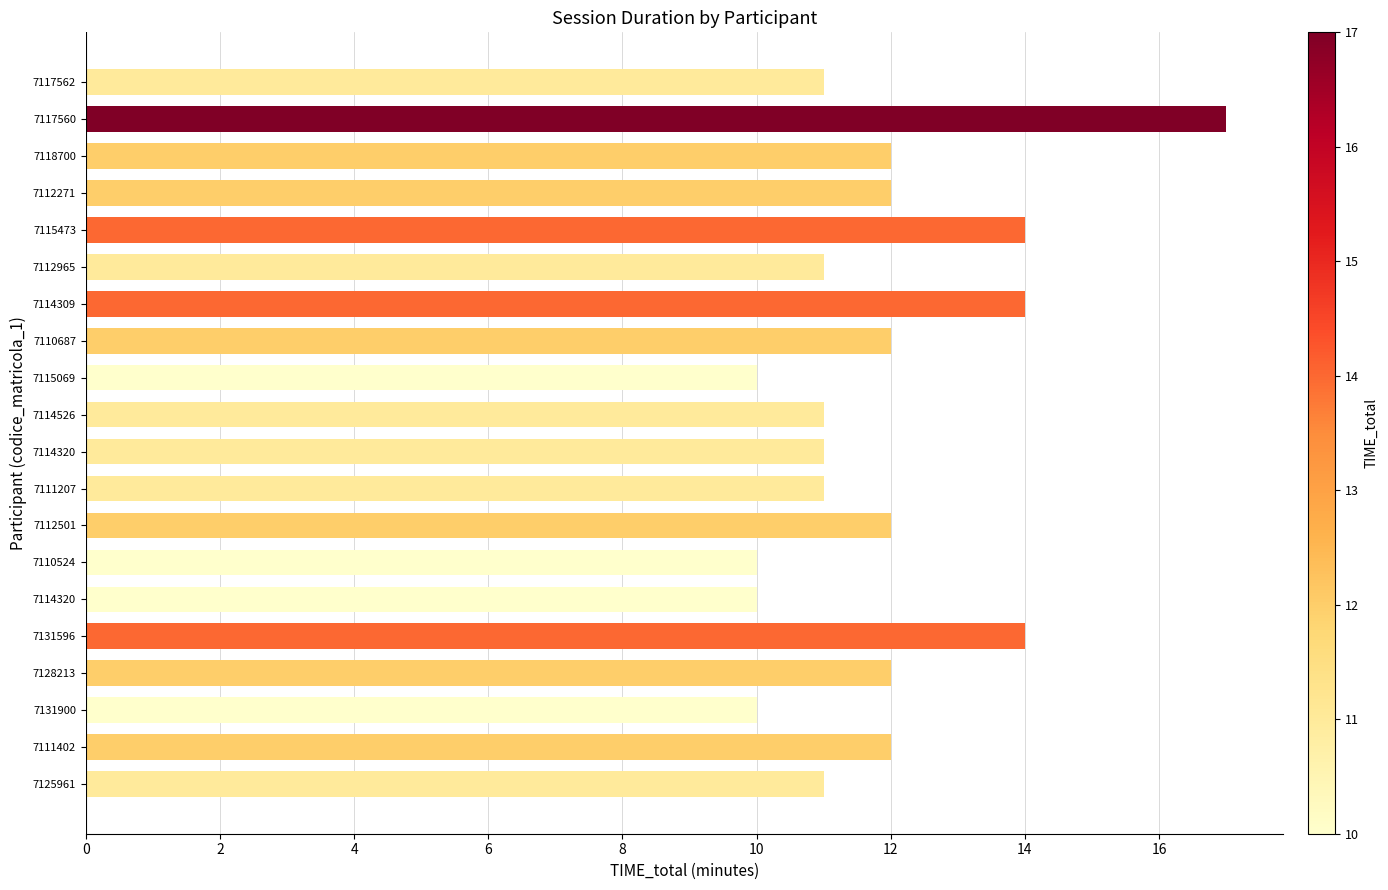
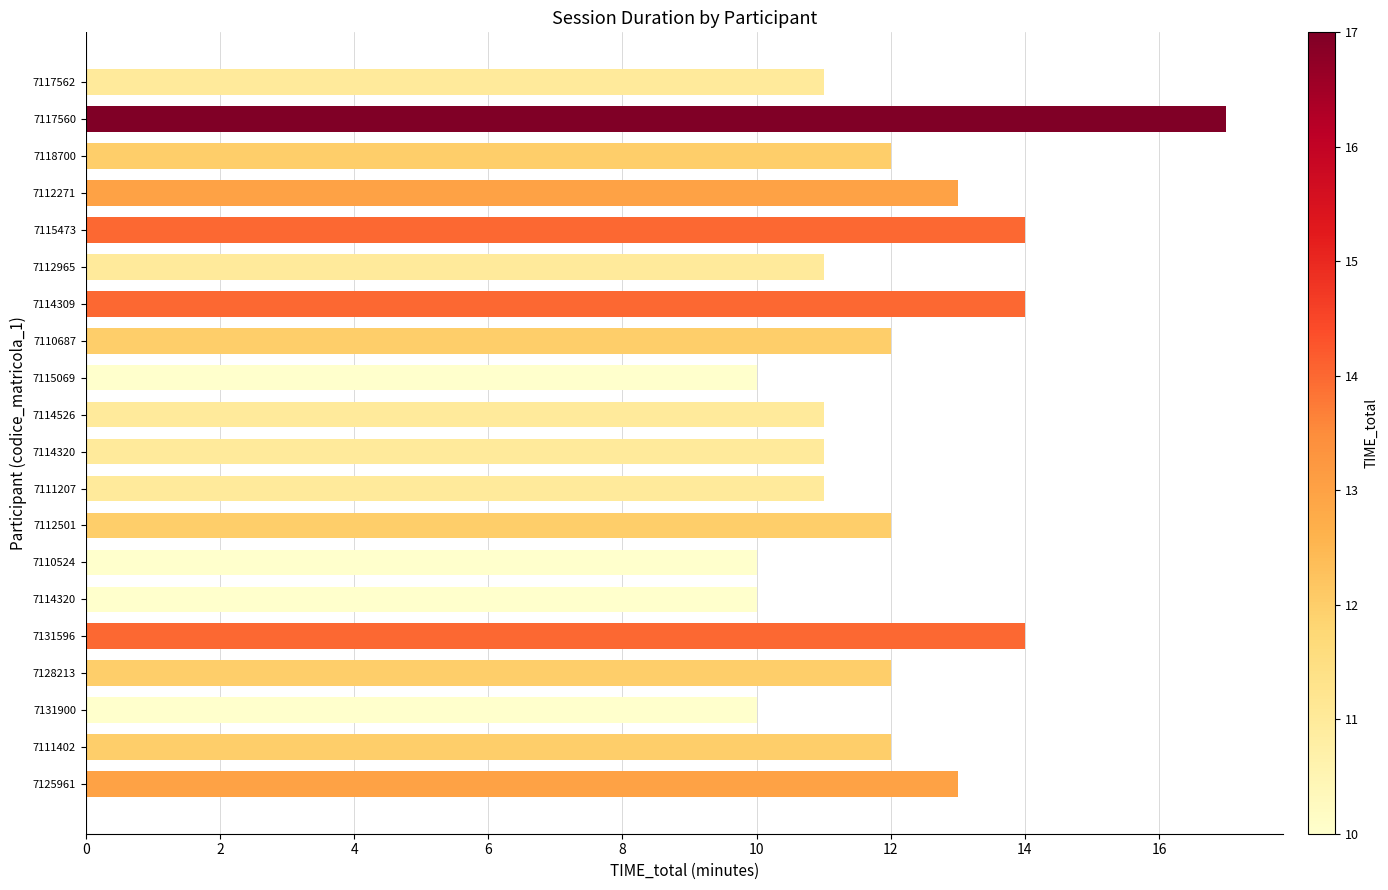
  {
    "7117562": 11,
    "7117560": 17,
    "7118700": 12,
-   "7112271": 12,
+   "7112271": 13,
    "7115473": 14,
    "7112965": 11,
    "7114309": 14,
    "7110687": 12,
    "7115069": 10,
    "7114526": 11,
    "7111207": 11,
    "7112501": 12,
    "7110524": 10,
    "7131596": 14,
    "7128213": 12,
    "7131900": 10,
    "7111402": 12,
-   "7125961": 11
+   "7125961": 13
  }
